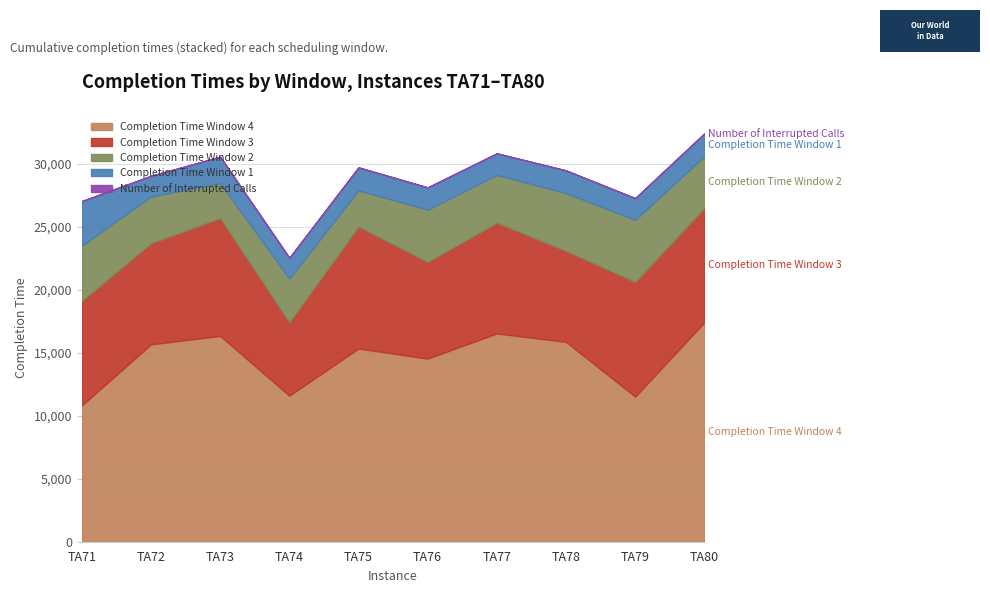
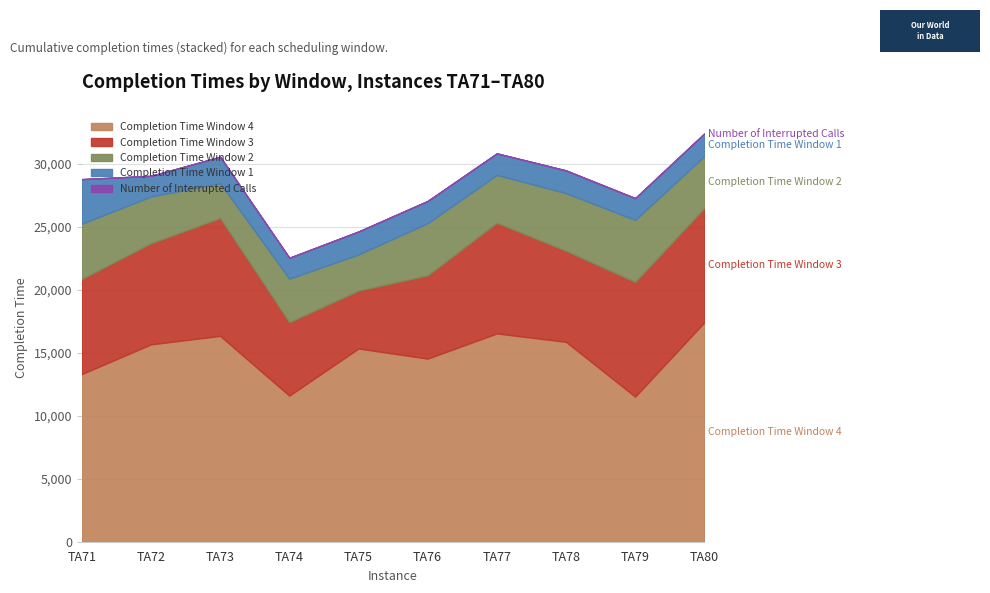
  {
    "Completion Time Window 4": {
-     "TA71": "10,800",
+     "TA71": "13,300",
      "TA72": "15,700",
      "TA73": "16,300",
      "TA74": "11,600",
      "TA75": "15,300",
      "TA76": "14,500",
      "TA77": "16,500",
      "TA78": "15,900",
      "TA79": "11,500",
      "TA80": "17,400"
    },
    "Completion Time Window 3": {
-     "TA71": "8,300",
+     "TA71": "7,600",
      "TA72": "8,000",
      "TA73": "9,400",
      "TA74": "5,800",
-     "TA75": "9,700",
-     "TA76": "7,700",
+     "TA75": "4,600",
+     "TA76": "6,600",
      "TA77": "8,800",
      "TA78": "7,200",
      "TA79": "9,100"
    },
    "Completion Time Window 2": {
      "TA71": "4,400",
      "TA72": "3,700",
      "TA73": "2,800",
      "TA74": "3,500",
      "TA75": "2,900",
      "TA76": "4,100",
      "TA77": "3,800",
      "TA78": "4,600",
      "TA79": "4,900"
    }
  }
